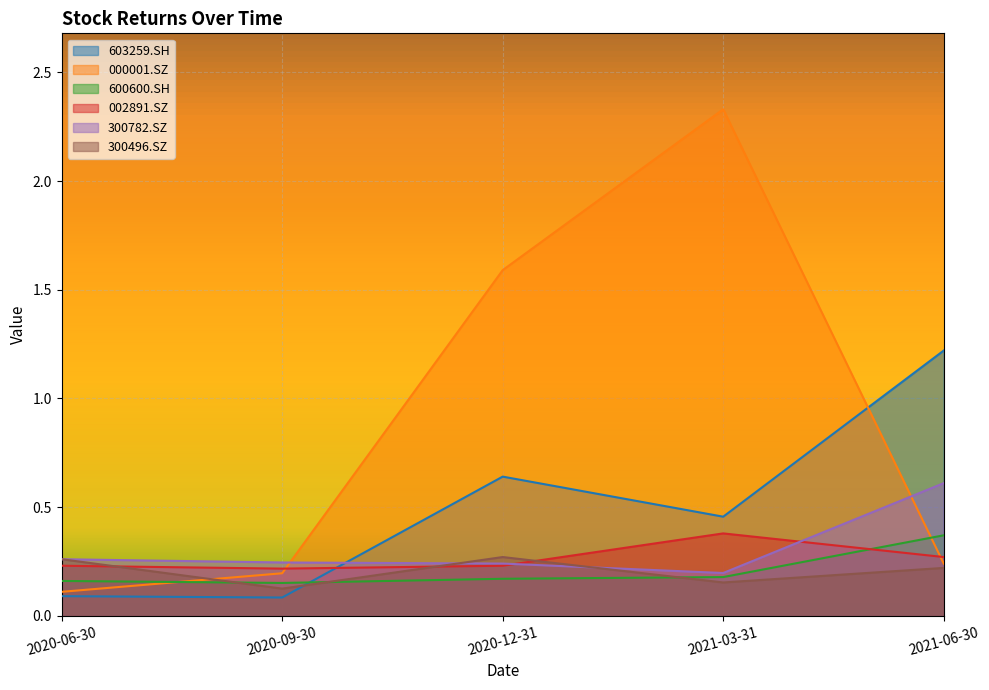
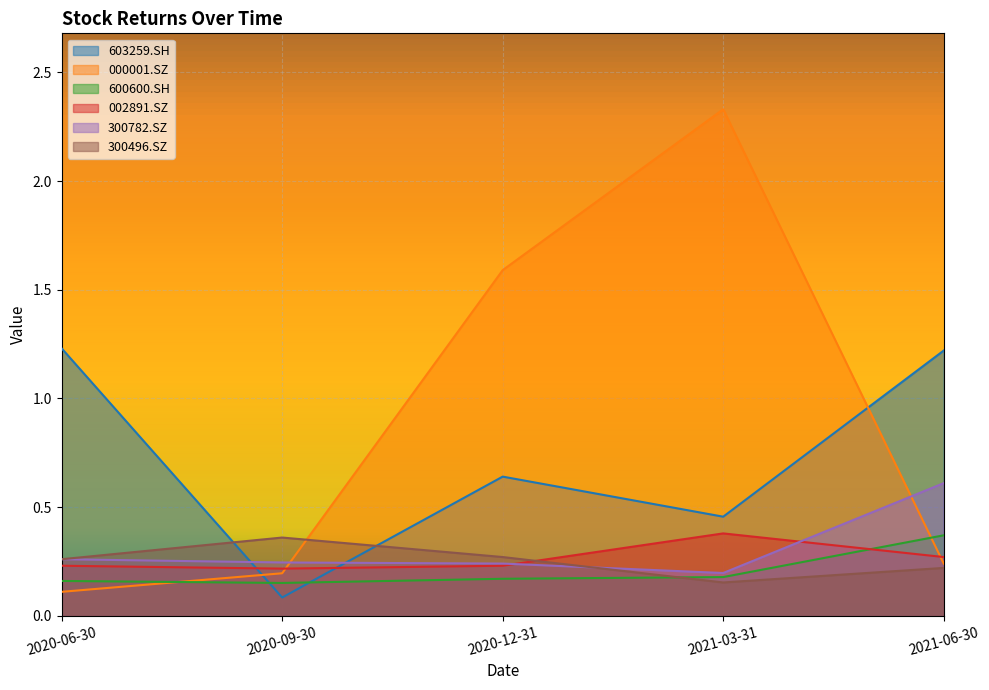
  {
    "603259.SH": {
-     "2020-06-30": 0.09,
+     "2020-06-30": 1.23,
      "2020-09-30": 0.08,
      "2020-12-31": 0.64,
      "2021-03-31": 0.46,
      "2021-06-30": 1.22
    },
    "000001.SZ": {
      "2020-06-30": 0.11,
      "2020-09-30": 0.20,
      "2020-12-31": 1.59,
      "2021-03-31": 2.33,
      "2021-06-30": 0.24
    },
    "600600.SH": {
      "2020-06-30": 0.16,
      "2020-09-30": 0.15,
      "2020-12-31": 0.17,
      "2021-03-31": 0.18,
      "2021-06-30": 0.37
    },
    "002891.SZ": {
      "2020-06-30": 0.23,
      "2020-09-30": 0.22,
      "2021-03-31": 0.38,
      "2021-06-30": 0.27
    },
    "300782.SZ": {
      "2020-09-30": 0.25,
      "2021-03-31": 0.20,
      "2021-06-30": 0.61
    },
    "300496.SZ": {
-     "2020-09-30": 0.12,
+     "2020-09-30": 0.36,
      "2020-12-31": 0.27,
      "2021-03-31": 0.15,
      "2021-06-30": 0.22
    }
  }
